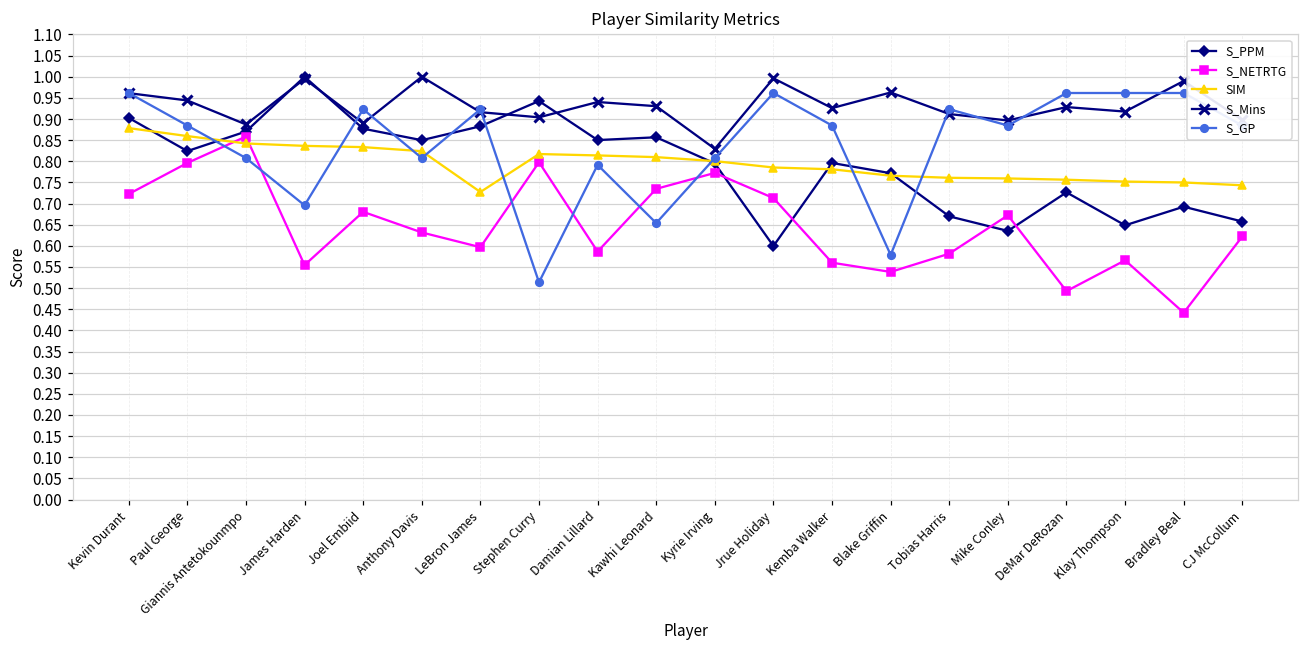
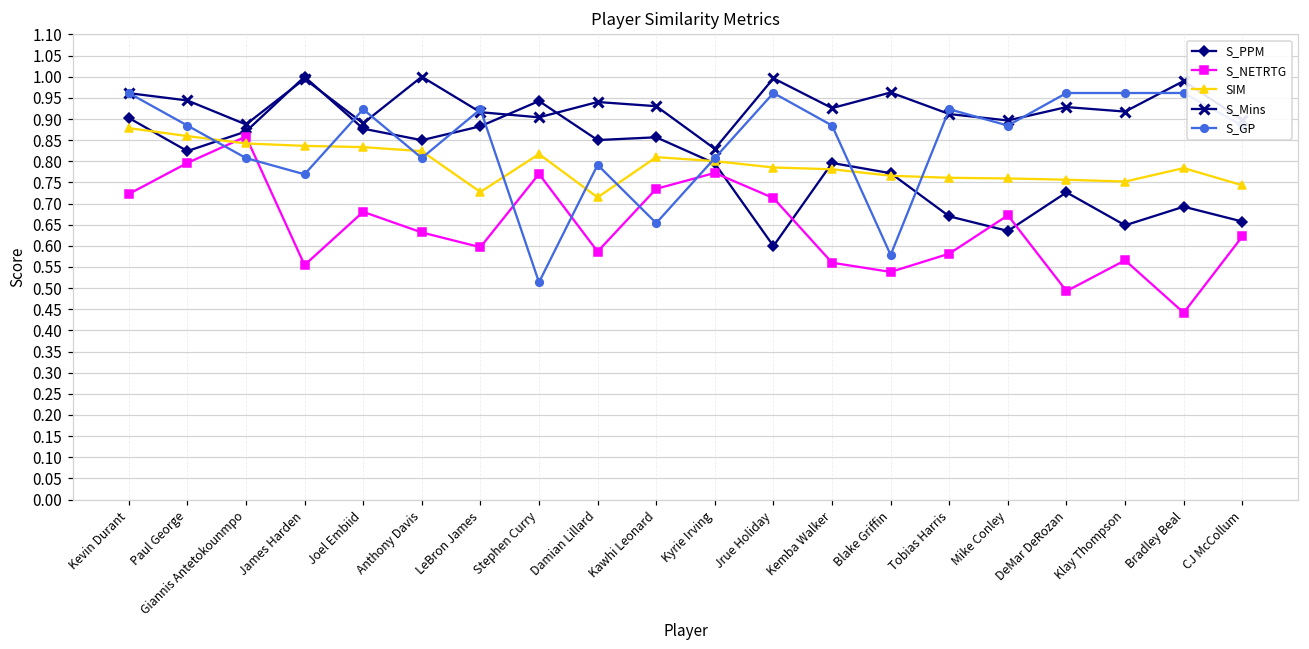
  {
    "S_NETRTG": {
      "Kevin Durant": 0.72,
      "Paul George": 0.80,
      "Giannis Antetokounmpo": 0.86,
      "James Harden": 0.55,
      "Joel Embiid": 0.68,
      "Anthony Davis": 0.63,
      "LeBron James": 0.60,
-     "Stephen Curry": 0.80,
+     "Stephen Curry": 0.77,
      "Damian Lillard": 0.59,
      "Kawhi Leonard": 0.73,
      "Kyrie Irving": 0.77,
      "Jrue Holiday": 0.71,
      "Kemba Walker": 0.56,
      "Blake Griffin": 0.54,
      "Tobias Harris": 0.58,
      "Mike Conley": 0.67,
      "DeMar DeRozan": 0.49,
      "Klay Thompson": 0.57,
      "Bradley Beal": 0.44,
      "CJ McCollum": 0.62
    },
    "SIM": {
      "Kevin Durant": 0.88,
      "Paul George": 0.86,
      "Giannis Antetokounmpo": 0.84,
      "James Harden": 0.84,
      "Joel Embiid": 0.83,
      "Anthony Davis": 0.82,
      "LeBron James": 0.73,
      "Stephen Curry": 0.82,
-     "Damian Lillard": 0.81,
+     "Damian Lillard": 0.71,
      "Kawhi Leonard": 0.81,
      "Jrue Holiday": 0.79,
      "Kemba Walker": 0.78,
      "Tobias Harris": 0.76,
      "Mike Conley": 0.76,
      "DeMar DeRozan": 0.76,
      "Klay Thompson": 0.75,
-     "Bradley Beal": 0.75,
+     "Bradley Beal": 0.78,
      "CJ McCollum": 0.74
    },
    "S_GP": {
      "Paul George": 0.88,
      "Giannis Antetokounmpo": 0.81,
-     "James Harden": 0.70,
+     "James Harden": 0.77,
      "Joel Embiid": 0.92,
      "Anthony Davis": 0.81,
      "LeBron James": 0.92,
      "Stephen Curry": 0.51,
      "Damian Lillard": 0.79,
      "Kawhi Leonard": 0.65,
      "Kyrie Irving": 0.81,
      "Jrue Holiday": 0.96,
      "Kemba Walker": 0.88,
      "Blake Griffin": 0.58,
      "Tobias Harris": 0.92,
      "Mike Conley": 0.88,
      "DeMar DeRozan": 0.96,
      "Klay Thompson": 0.96,
      "Bradley Beal": 0.96
    }
  }
